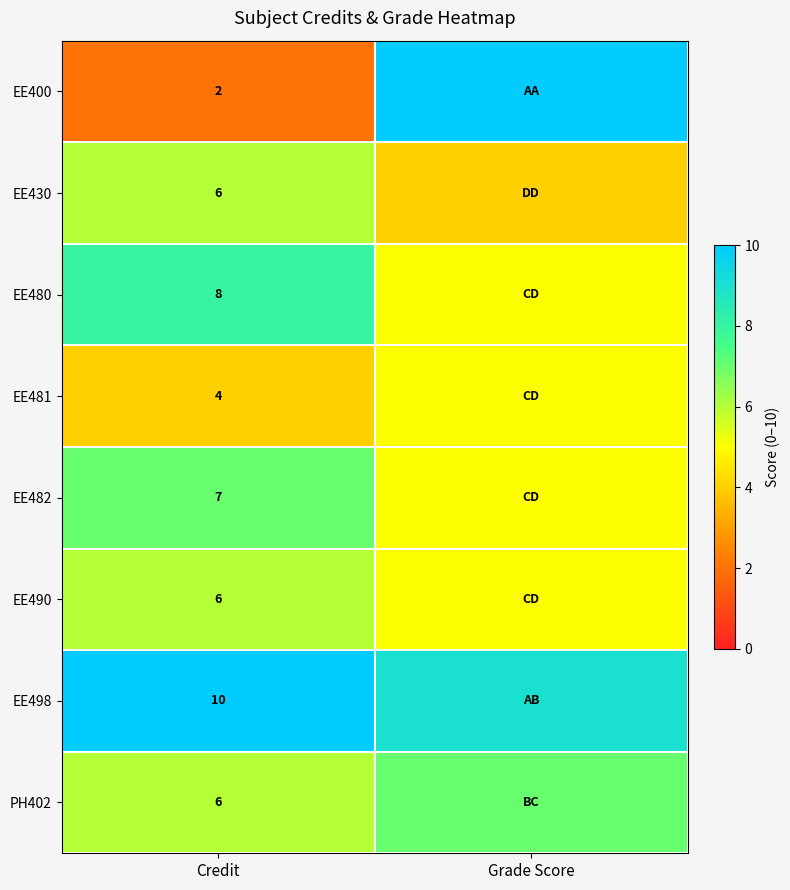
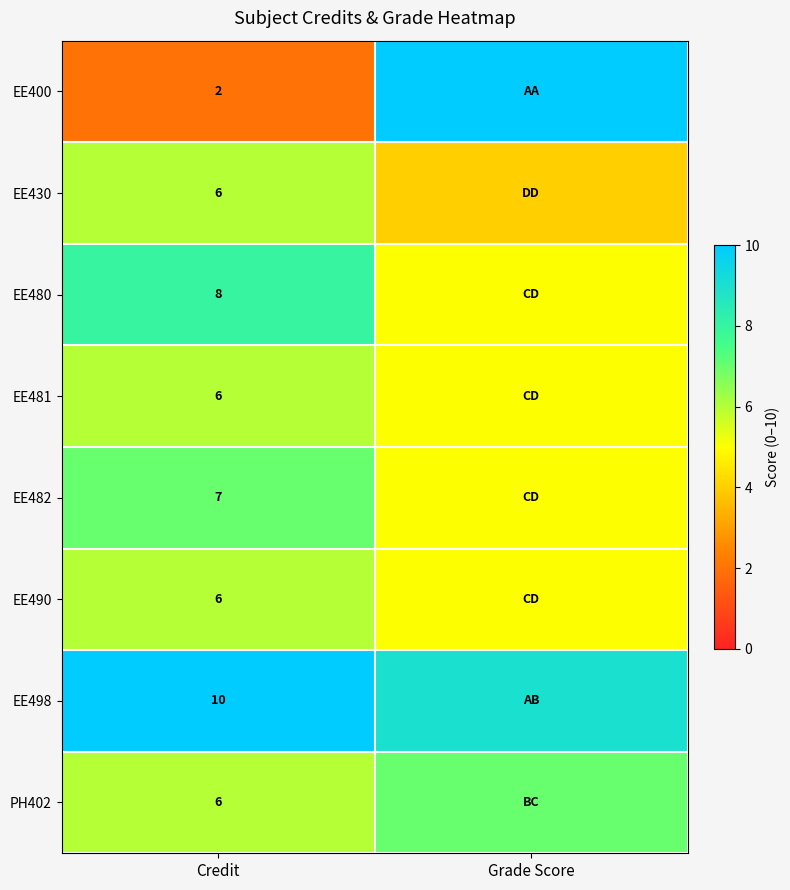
  {
    "EE400": {
      "Credit": 2
    },
    "EE430": {
      "Credit": 6
    },
    "EE480": {
      "Credit": 8
    },
    "EE481": {
-     "Credit": 4
+     "Credit": 6
    },
    "EE482": {
      "Credit": 7
    },
    "EE490": {
      "Credit": 6
    },
    "EE498": {
      "Credit": 10
    },
    "PH402": {
      "Credit": 6
    }
  }
